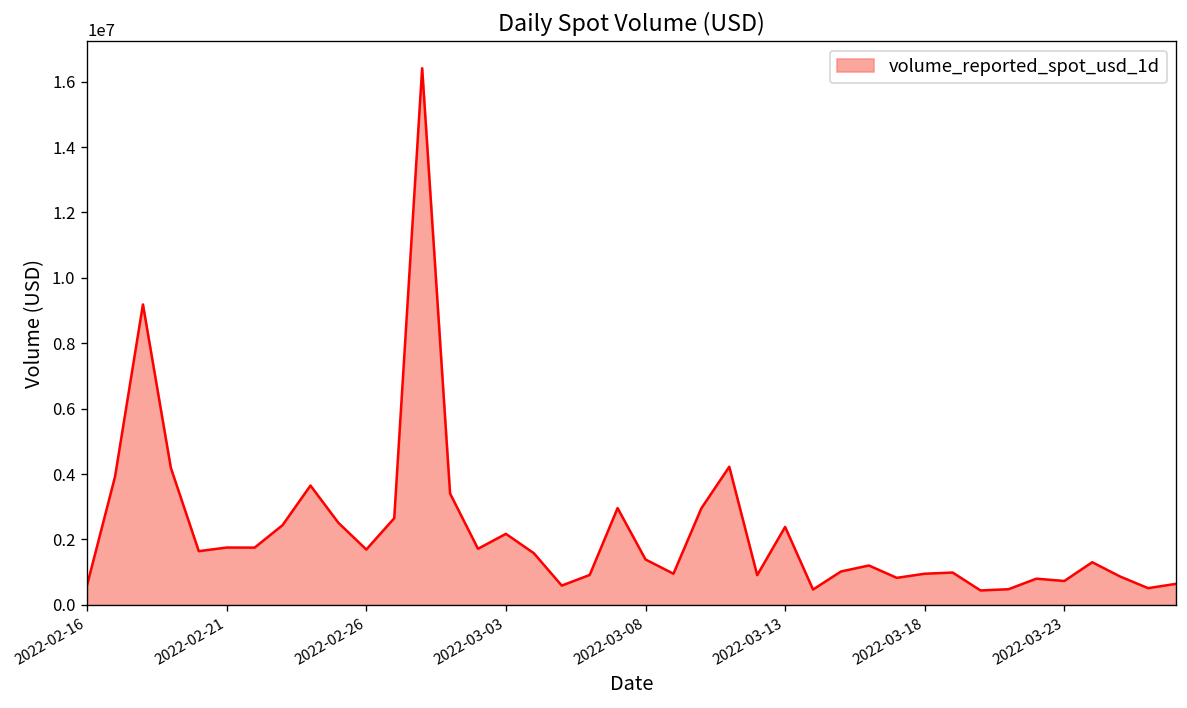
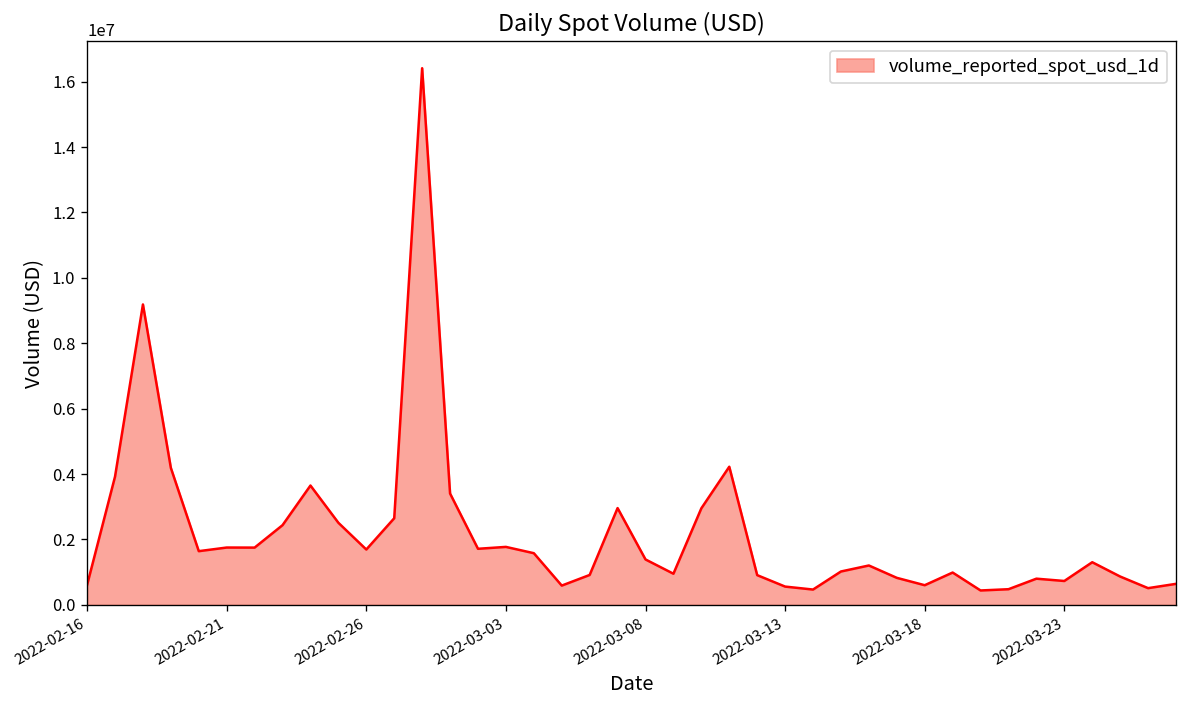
  {
    "2022-02-16": 600000,
    "2022-02-21": 1800000,
    "2022-02-26": 1700000,
-   "2022-03-03": 2200000,
+   "2022-03-03": 1800000,
    "2022-03-08": 1400000,
-   "2022-03-13": 2400000,
-   "2022-03-18": 1000000,
+   "2022-03-13": 600000,
+   "2022-03-18": 600000,
    "2022-03-23": 700000
  }
